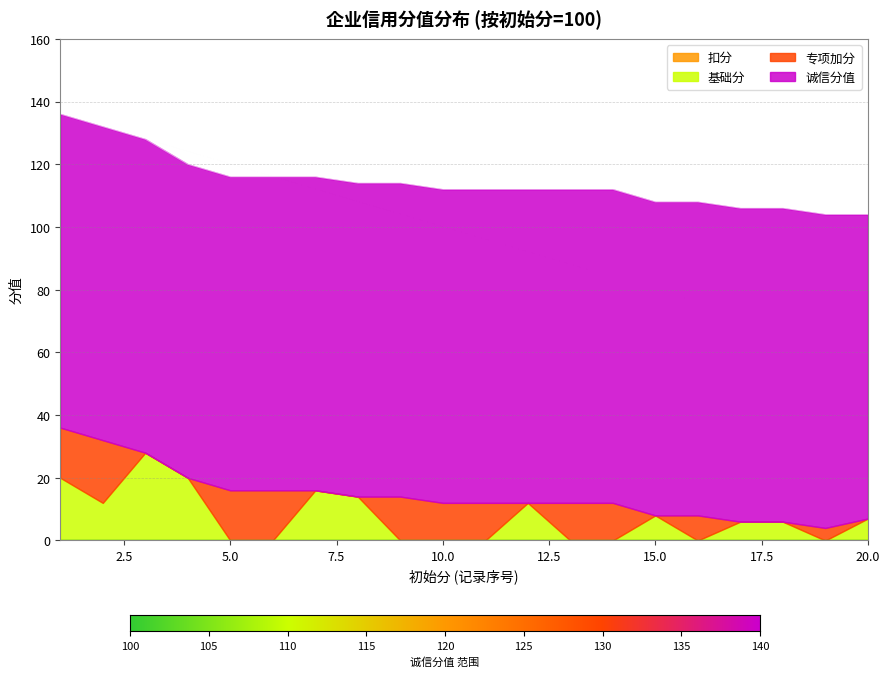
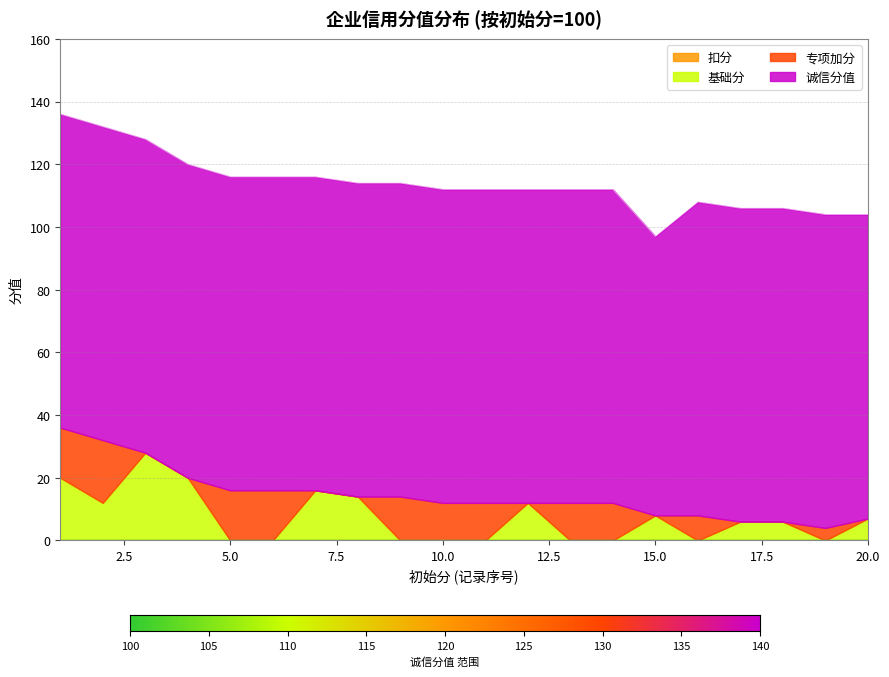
  {
    "诚信分值": {
      "5.0": 116,
      "10.0": 112,
-     "15.0": 108,
+     "15.0": 97,
      "20.0": 104
    },
    "扣分": {
      "15.0": 0,
      "20.0": 0
    },
    "专项加分": {
      "5.0": 16,
      "10.0": 12
    }
  }
